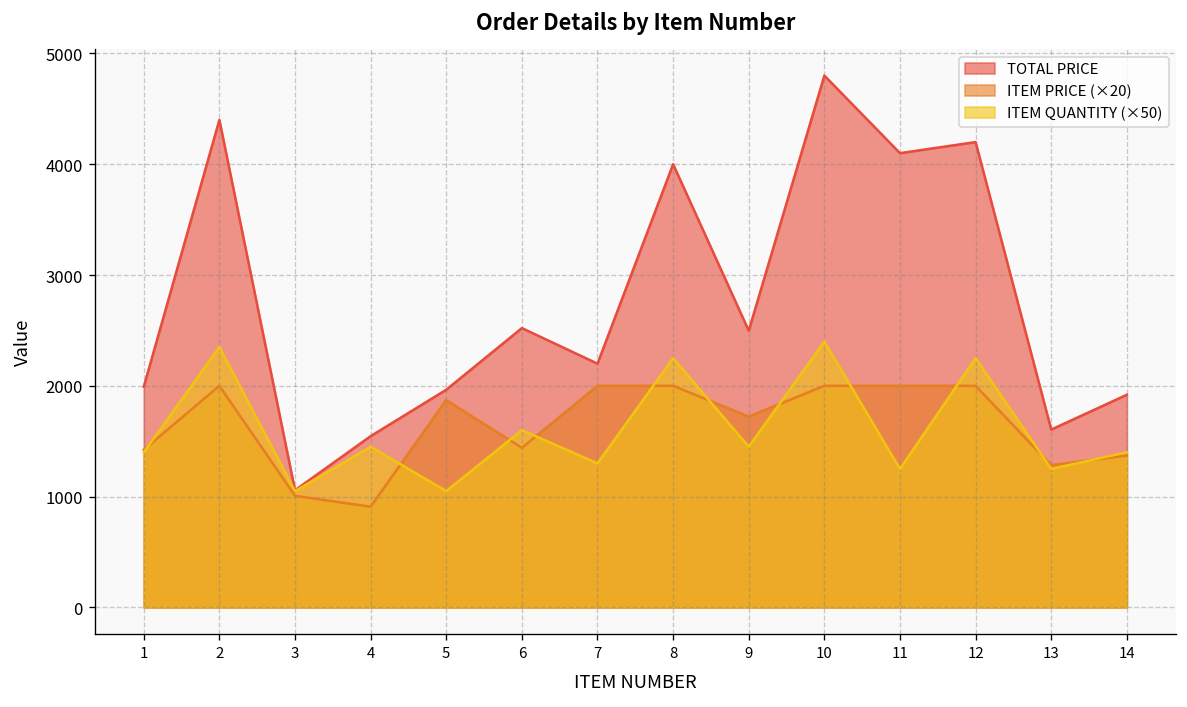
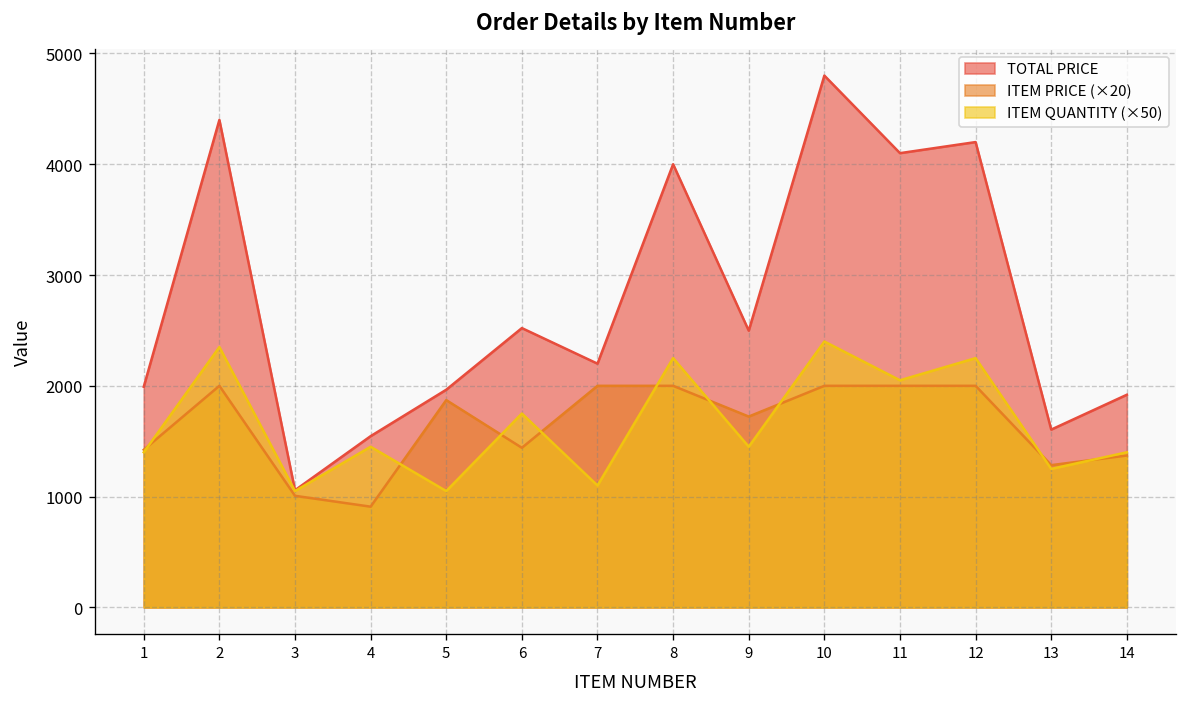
  {
    "ITEM QUANTITY (×50)": {
      "2": 2400,
      "4": 1500,
      "5": 1100,
-     "6": 1600,
-     "7": 1300,
+     "6": 1800,
+     "7": 1100,
      "8": 2300,
      "9": 1500,
      "10": 2400,
-     "11": 1300,
+     "11": 2100,
      "12": 2300,
      "13": 1300,
      "14": 1400
    }
  }
